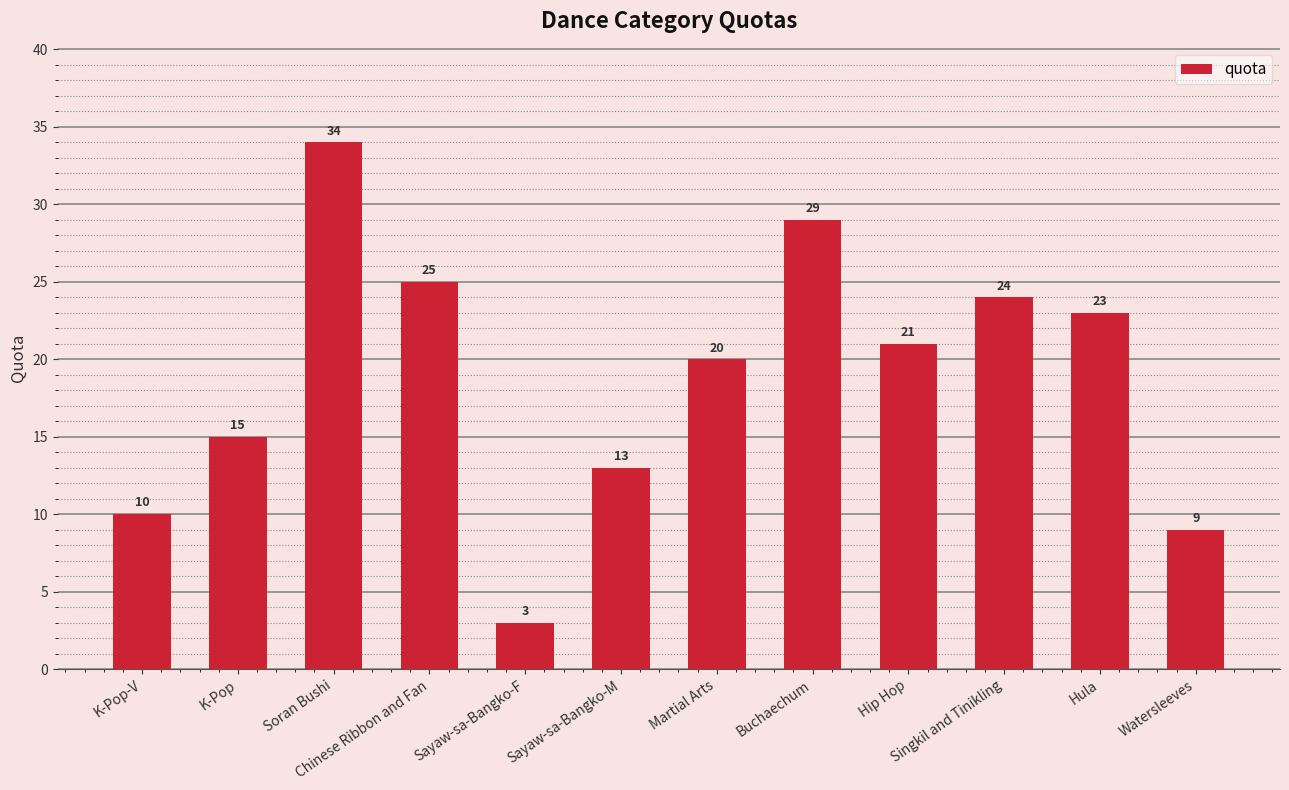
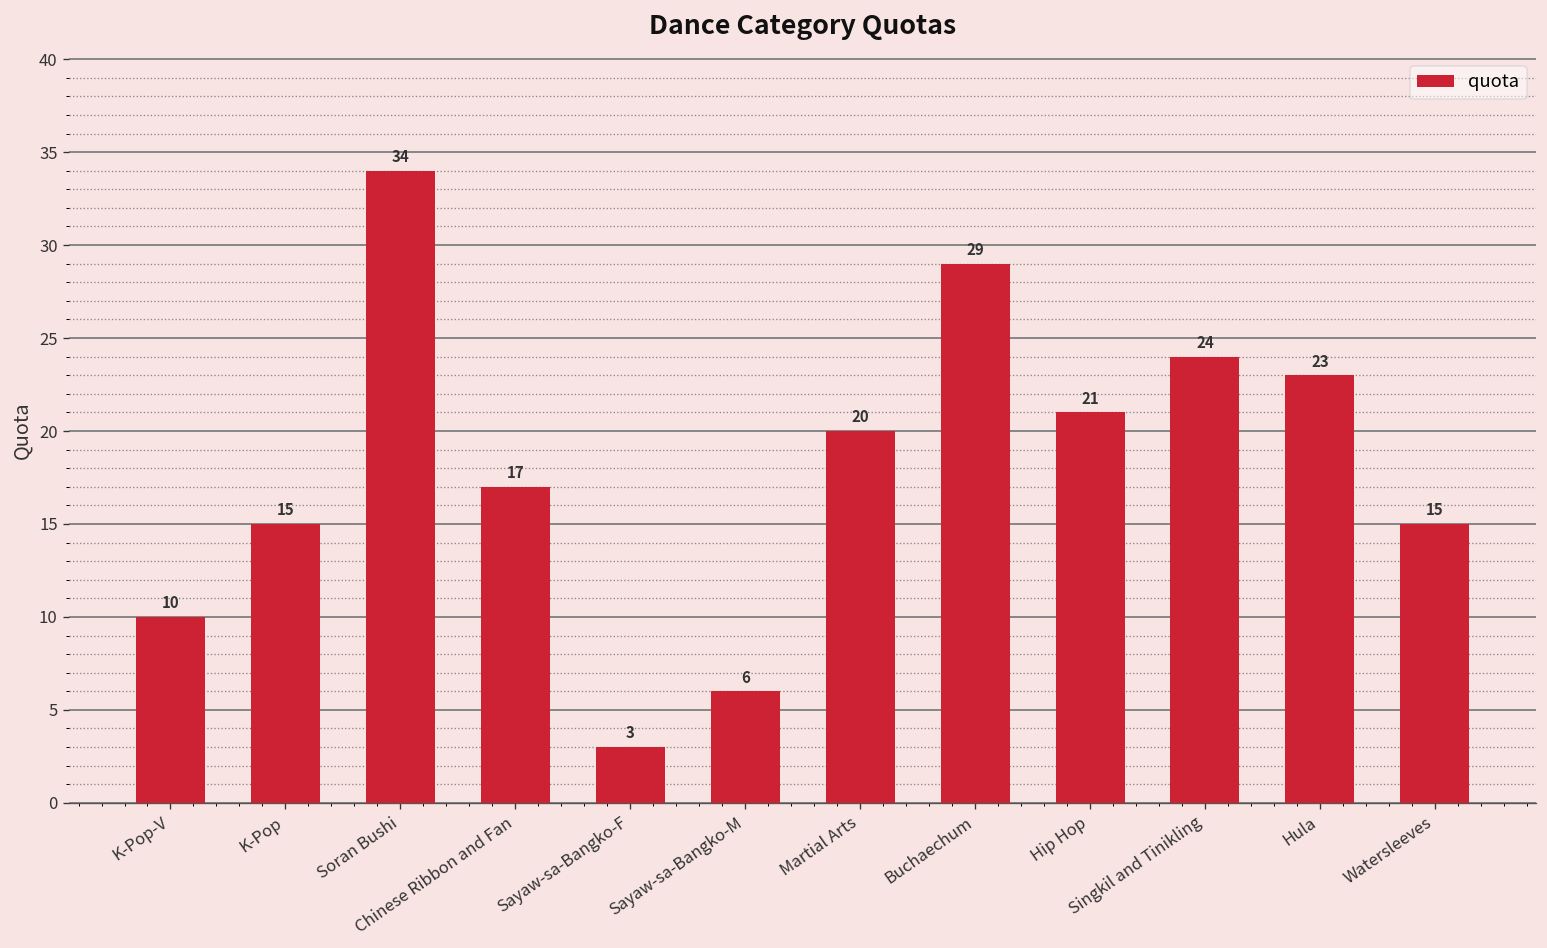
  {
    "K-Pop-V": 10,
    "K-Pop": 15,
    "Soran Bushi": 34,
-   "Chinese Ribbon and Fan": 25,
+   "Chinese Ribbon and Fan": 17,
    "Sayaw-sa-Bangko-F": 3,
-   "Sayaw-sa-Bangko-M": 13,
+   "Sayaw-sa-Bangko-M": 6,
    "Martial Arts": 20,
    "Buchaechum": 29,
    "Hip Hop": 21,
    "Singkil and Tinikling": 24,
    "Hula": 23,
-   "Watersleeves": 9
+   "Watersleeves": 15
  }
